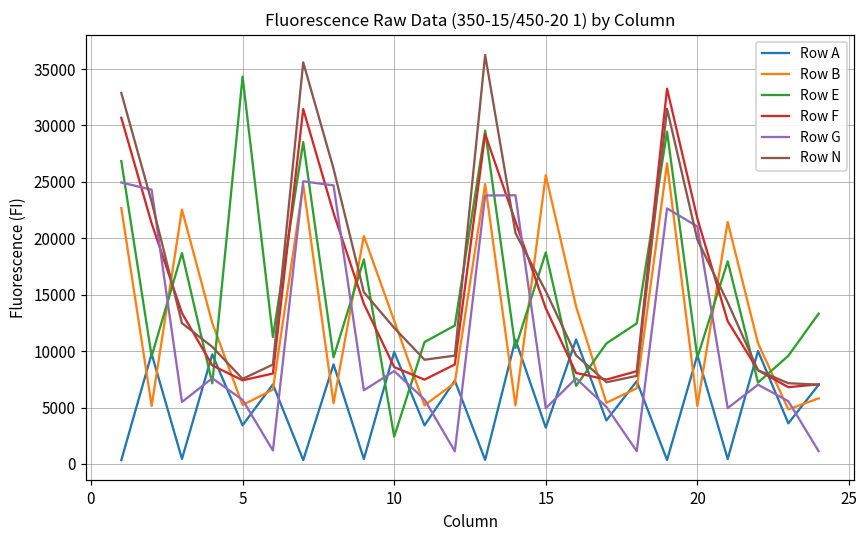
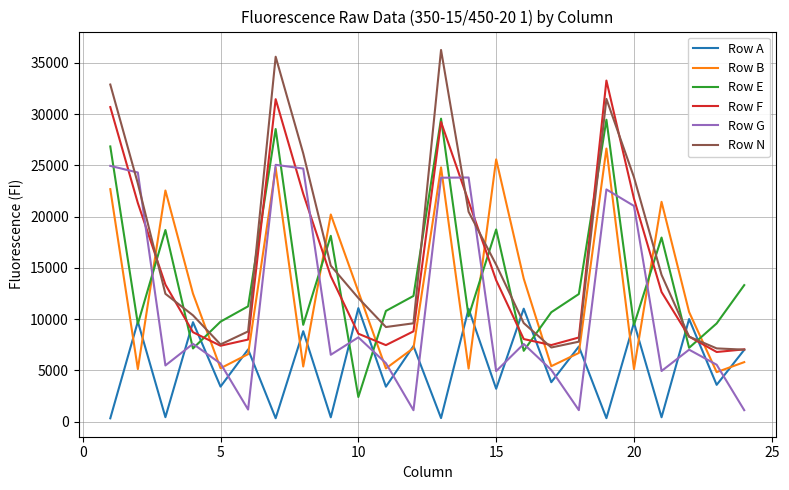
  {
    "Row A": {
      "5": 3400,
-     "10": 9900,
+     "10": 11100,
      "15": 3200
    },
    "Row B": {
      "5": 5200,
      "10": 12700,
      "15": 25600,
      "20": 5100
    },
    "Row E": {
-     "5": 34300,
+     "5": 9800,
      "10": 2400,
      "15": 18700
    },
    "Row F": {
      "10": 8600,
      "15": 13800,
      "20": 21800
    },
    "Row G": {
      "5": 5700,
      "10": 8200,
      "15": 4900,
      "20": 21000
    },
    "Row N": {
      "10": 12100,
      "15": 15300,
-     "20": 19900
+     "20": 23800
    }
  }
